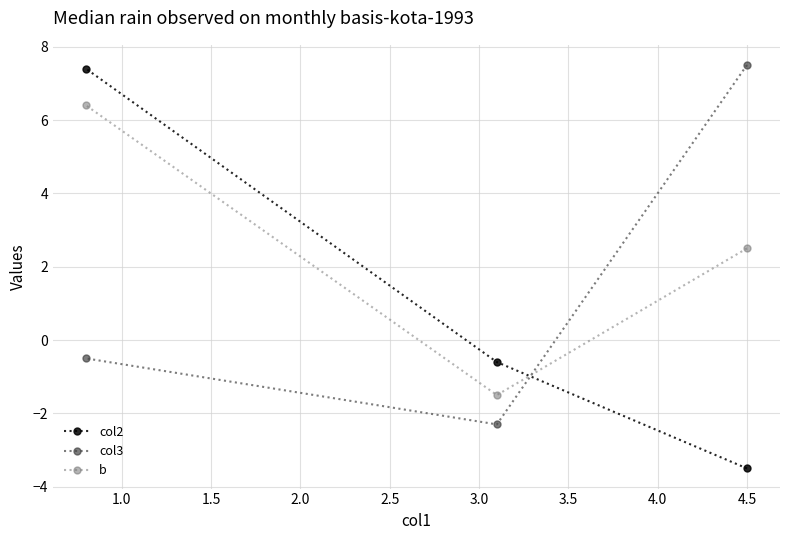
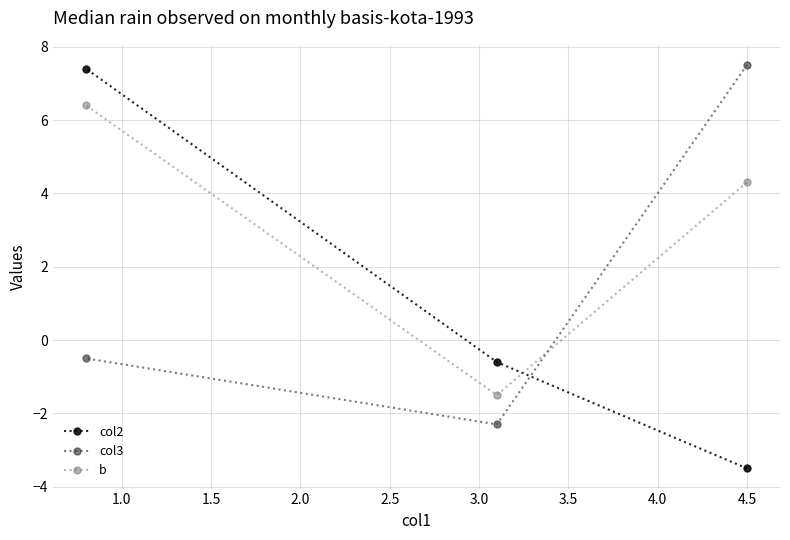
  {
    "col2": {
      "4.5": -3.5
    },
    "col3": {
      "4.5": 7.5
    },
    "b": {
-     "4.5": 2.5
+     "4.5": 4.3
    }
  }
